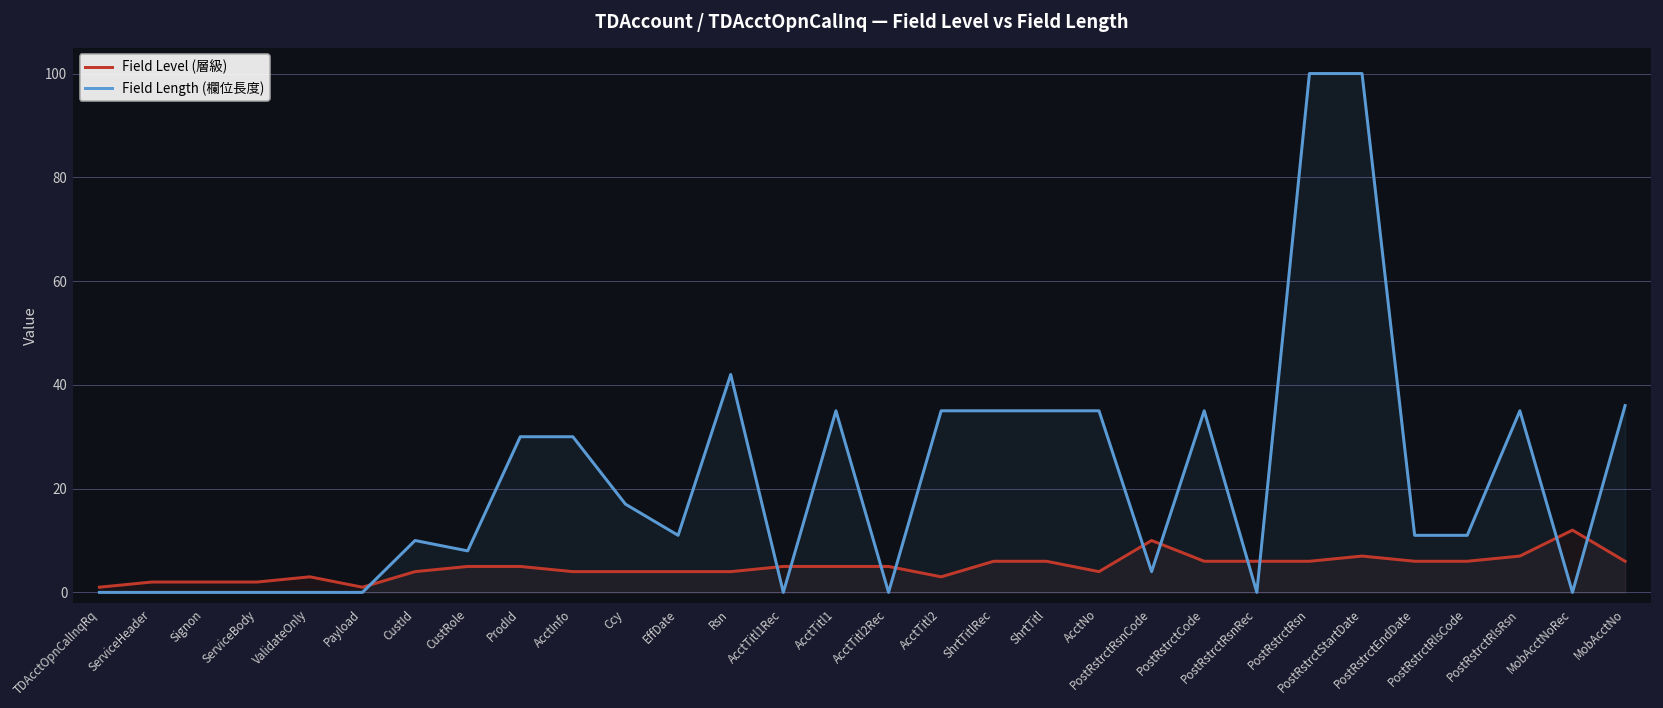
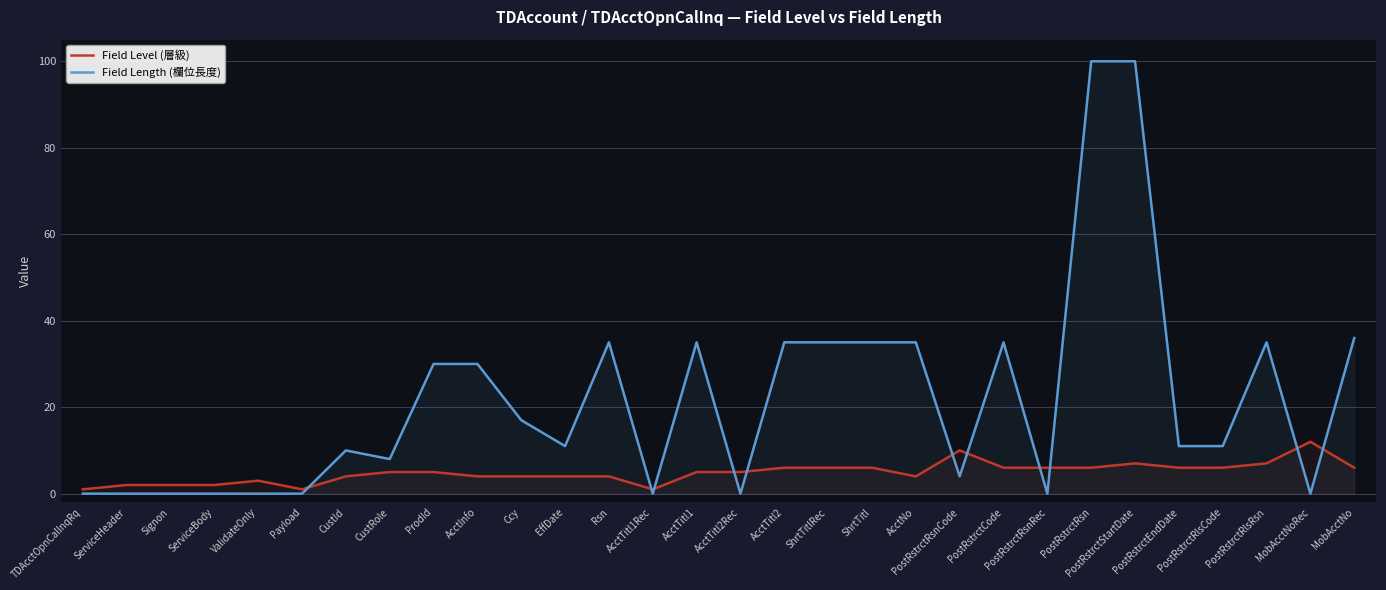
  {
    "Field Level (層級)": {
      "TDAcctOpnCalInqRq": 1,
      "ServiceHeader": 2,
      "Signon": 2,
      "ServiceBody": 2,
      "ValidateOnly": 3,
      "Payload": 1,
      "CustId": 4,
      "CustRole": 5,
      "ProdId": 5,
      "AcctInfo": 4,
      "Ccy": 4,
      "EffDate": 4,
      "Rsn": 4,
-     "AcctTitl1Rec": 5,
+     "AcctTitl1Rec": 1,
      "AcctTitl1": 5,
      "AcctTitl2Rec": 5,
-     "AcctTitl2": 3,
+     "AcctTitl2": 6,
      "ShrtTitlRec": 6,
      "ShrtTitl": 6,
      "AcctNo": 4,
      "PostRstrctRsnCode": 10,
      "PostRstrctCode": 6,
      "PostRstrctRsnRec": 6,
      "PostRstrctRsn": 6,
      "PostRstrctStartDate": 7,
      "PostRstrctEndDate": 6,
      "PostRstrctRlsCode": 6,
      "PostRstrctRlsRsn": 7,
      "MobAcctNoRec": 12,
      "MobAcctNo": 6
    },
    "Field Length (欄位長度)": {
      "TDAcctOpnCalInqRq": 0,
      "ServiceHeader": 0,
      "Signon": 0,
      "ServiceBody": 0,
      "ValidateOnly": 0,
      "Payload": 0,
      "CustId": 10,
      "CustRole": 8,
      "ProdId": 30,
      "AcctInfo": 30,
      "Ccy": 17,
      "EffDate": 11,
-     "Rsn": 42,
+     "Rsn": 35,
      "AcctTitl1Rec": 0,
      "AcctTitl1": 35,
      "AcctTitl2Rec": 0,
      "AcctTitl2": 35,
      "ShrtTitlRec": 35,
      "ShrtTitl": 35,
      "AcctNo": 35,
      "PostRstrctRsnCode": 4,
      "PostRstrctCode": 35,
      "PostRstrctRsnRec": 0,
      "PostRstrctRsn": 100,
      "PostRstrctStartDate": 100,
      "PostRstrctEndDate": 11,
      "PostRstrctRlsCode": 11,
      "PostRstrctRlsRsn": 35,
      "MobAcctNoRec": 0,
      "MobAcctNo": 36
    }
  }
